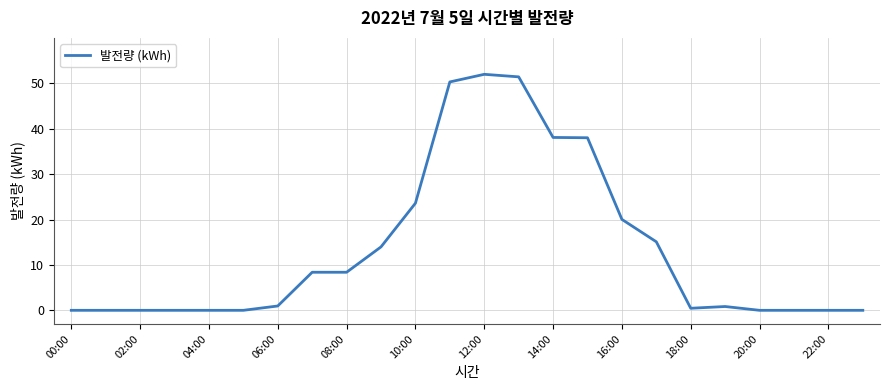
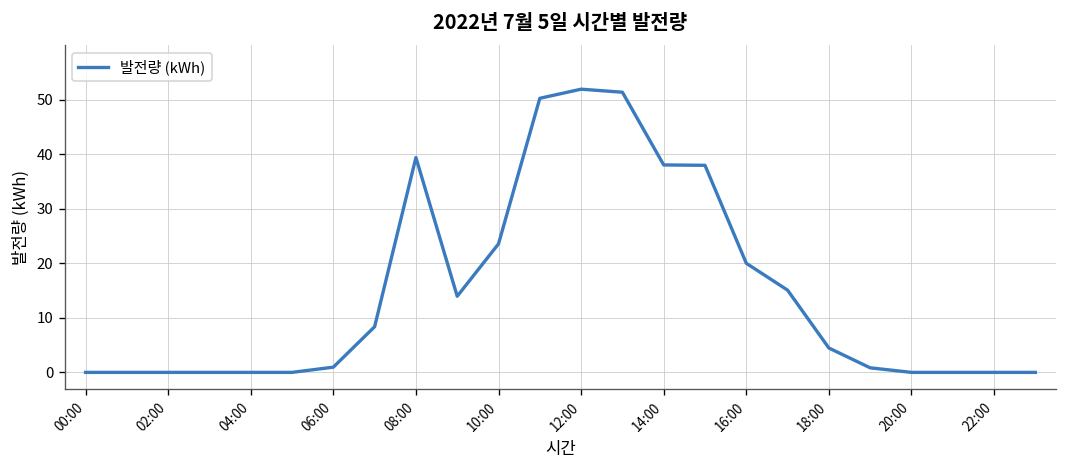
  {
    "00:00": 0,
    "02:00": 0,
    "04:00": 0,
    "06:00": 1,
-   "08:00": 8,
+   "08:00": 39,
    "10:00": 24,
    "12:00": 52,
    "14:00": 38,
    "16:00": 20,
-   "18:00": 0,
+   "18:00": 4,
    "20:00": 0,
    "22:00": 0
  }
